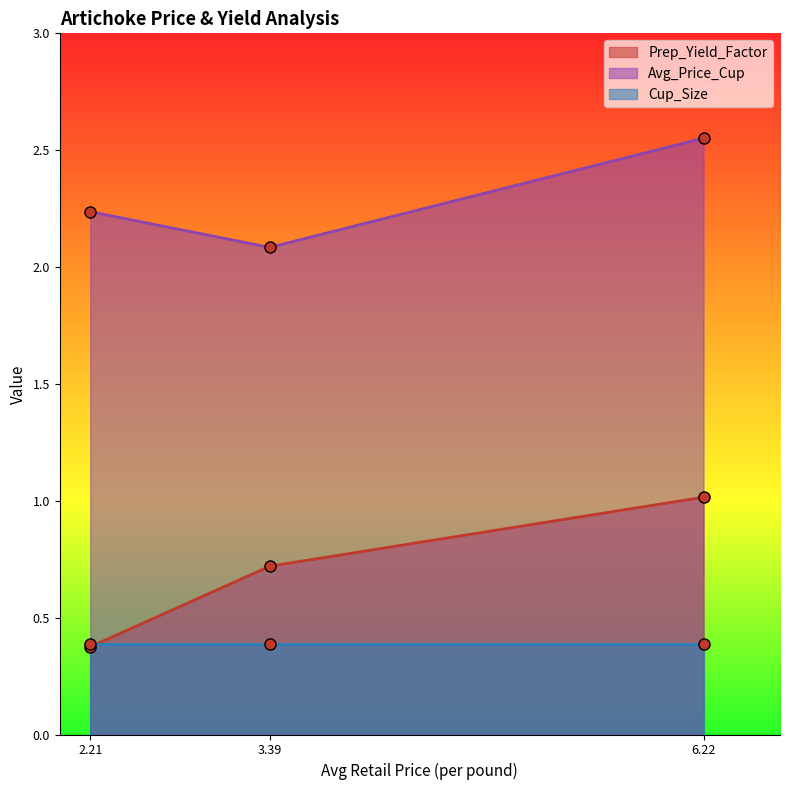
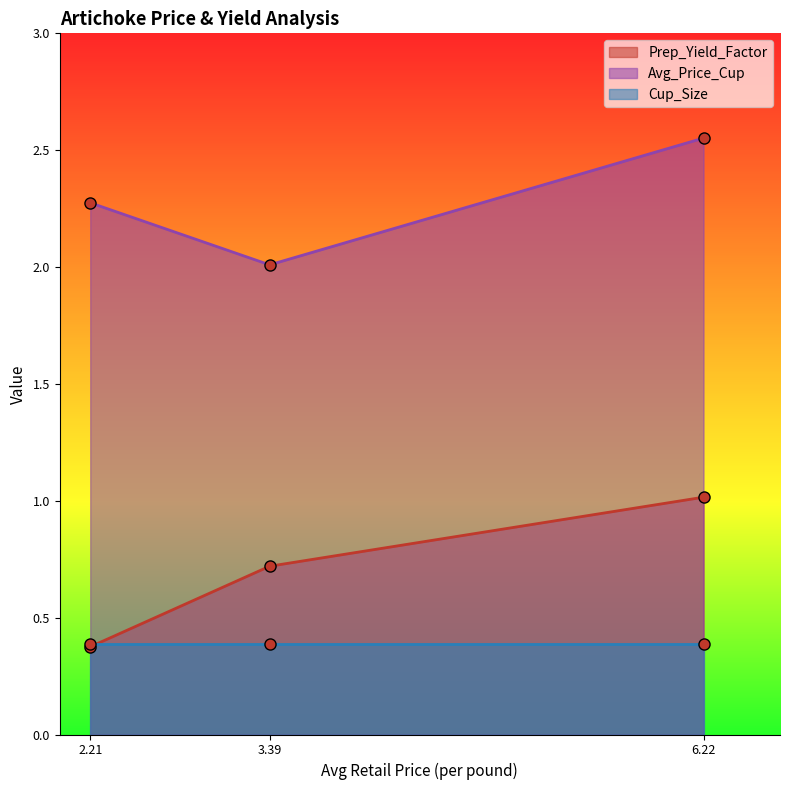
  {
    "Prep_Yield_Factor": {
      "3.39": 0.72,
      "6.22": 1.02
    },
    "Avg_Price_Cup": {
-     "2.21": 2.24,
-     "3.39": 2.08,
+     "2.21": 2.27,
+     "3.39": 2.01,
      "6.22": 2.55
    },
    "Cup_Size": {
      "3.39": 0.39,
      "6.22": 0.39
    }
  }
